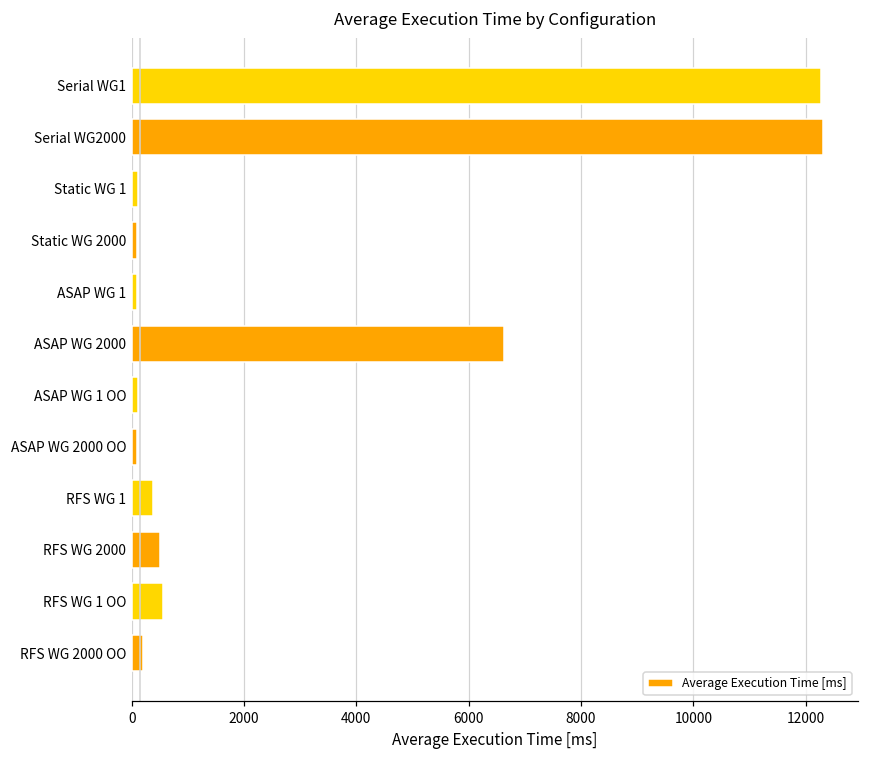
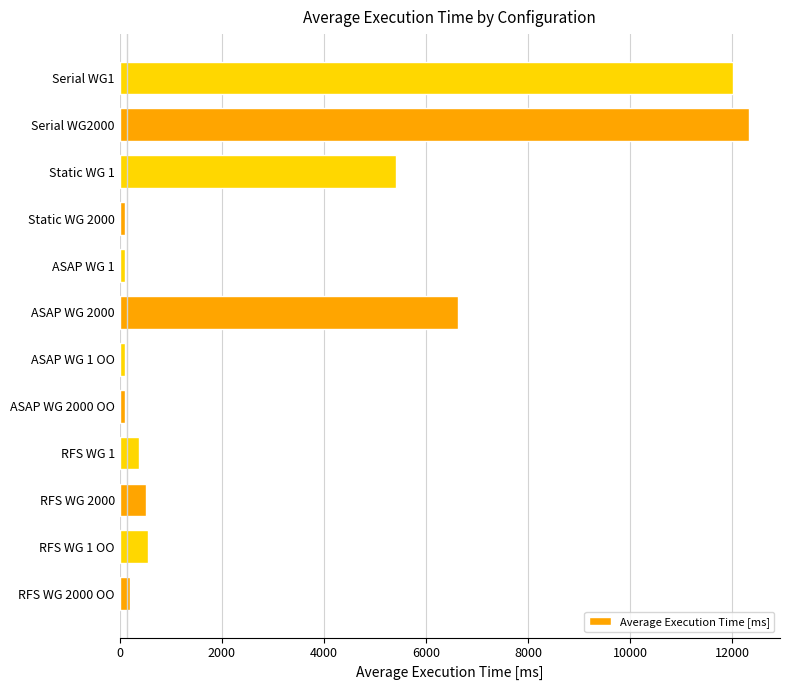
  {
-   "Serial WG1": 12300,
+   "Serial WG1": 12000,
    "Serial WG2000": 12300,
-   "Static WG 1": 100,
+   "Static WG 1": 5400,
    "Static WG 2000": 100,
    "ASAP WG 1": 100,
    "ASAP WG 2000": 6600,
    "ASAP WG 1 OO": 100,
    "ASAP WG 2000 OO": 100,
    "RFS WG 1": 400,
    "RFS WG 2000": 500,
    "RFS WG 1 OO": 500,
    "RFS WG 2000 OO": 200
  }
